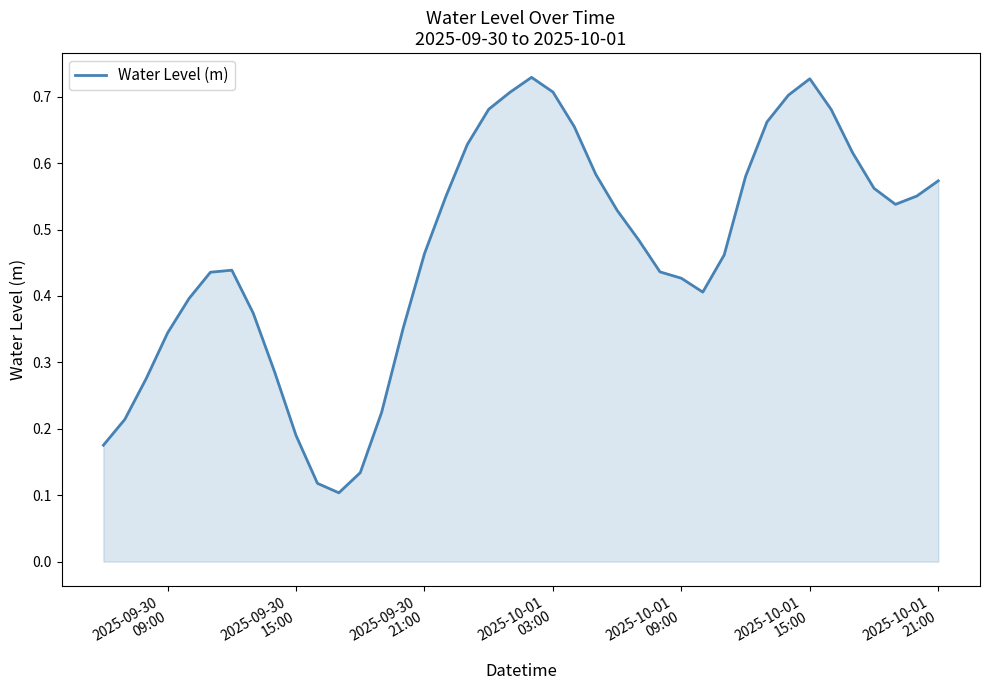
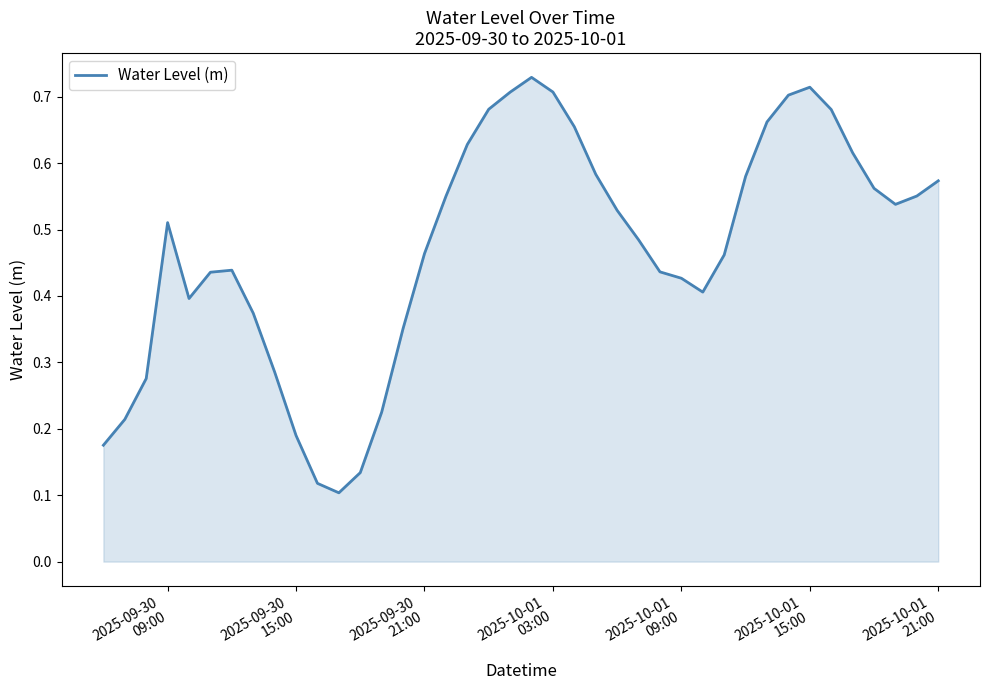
  {
-   "2025-09-30 09:00": 0.34,
+   "2025-09-30 09:00": 0.51,
    "2025-09-30 15:00": 0.19,
    "2025-09-30 21:00": 0.46,
    "2025-10-01 03:00": 0.71,
    "2025-10-01 09:00": 0.43,
-   "2025-10-01 15:00": 0.73,
+   "2025-10-01 15:00": 0.71,
    "2025-10-01 21:00": 0.57
  }
